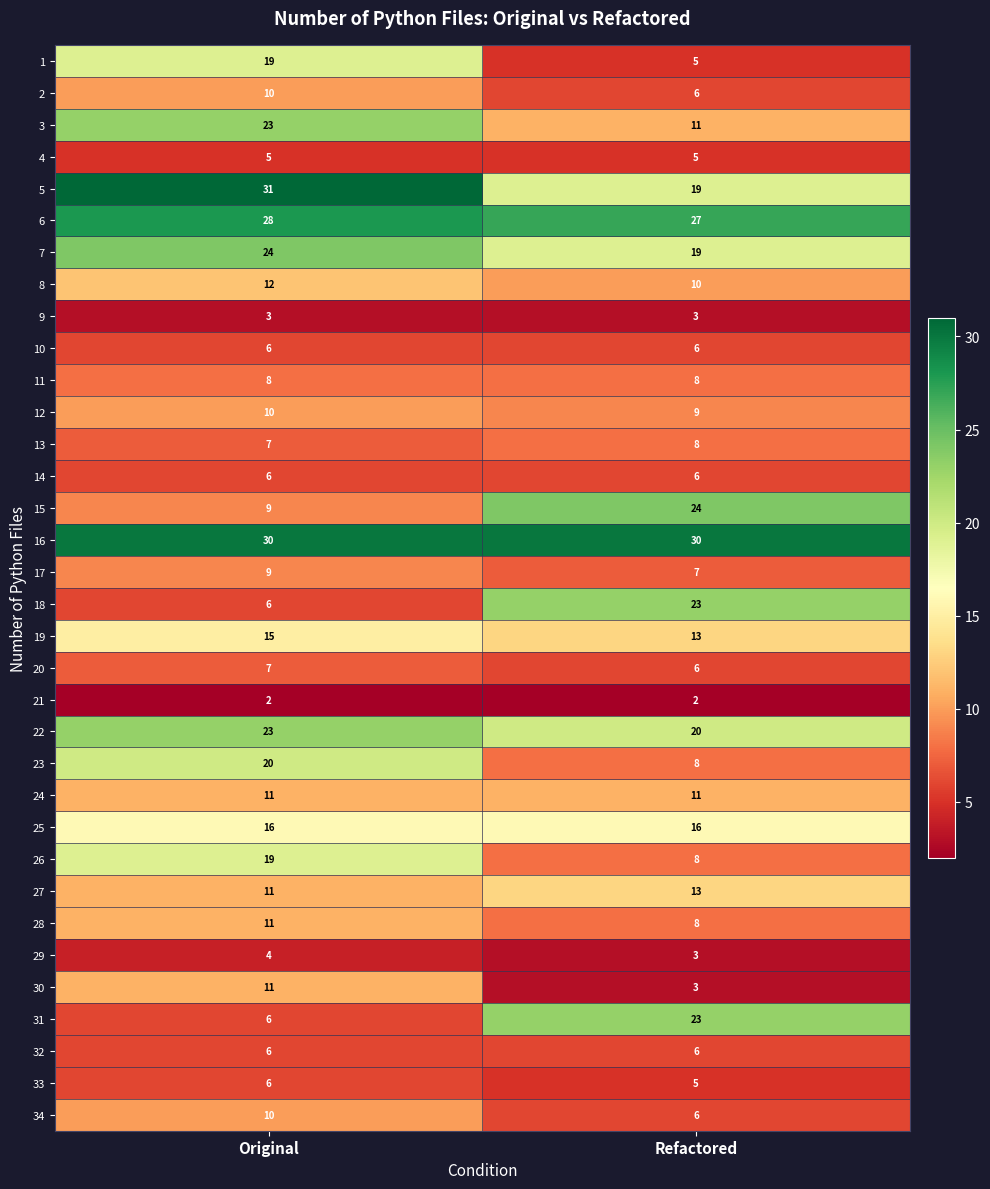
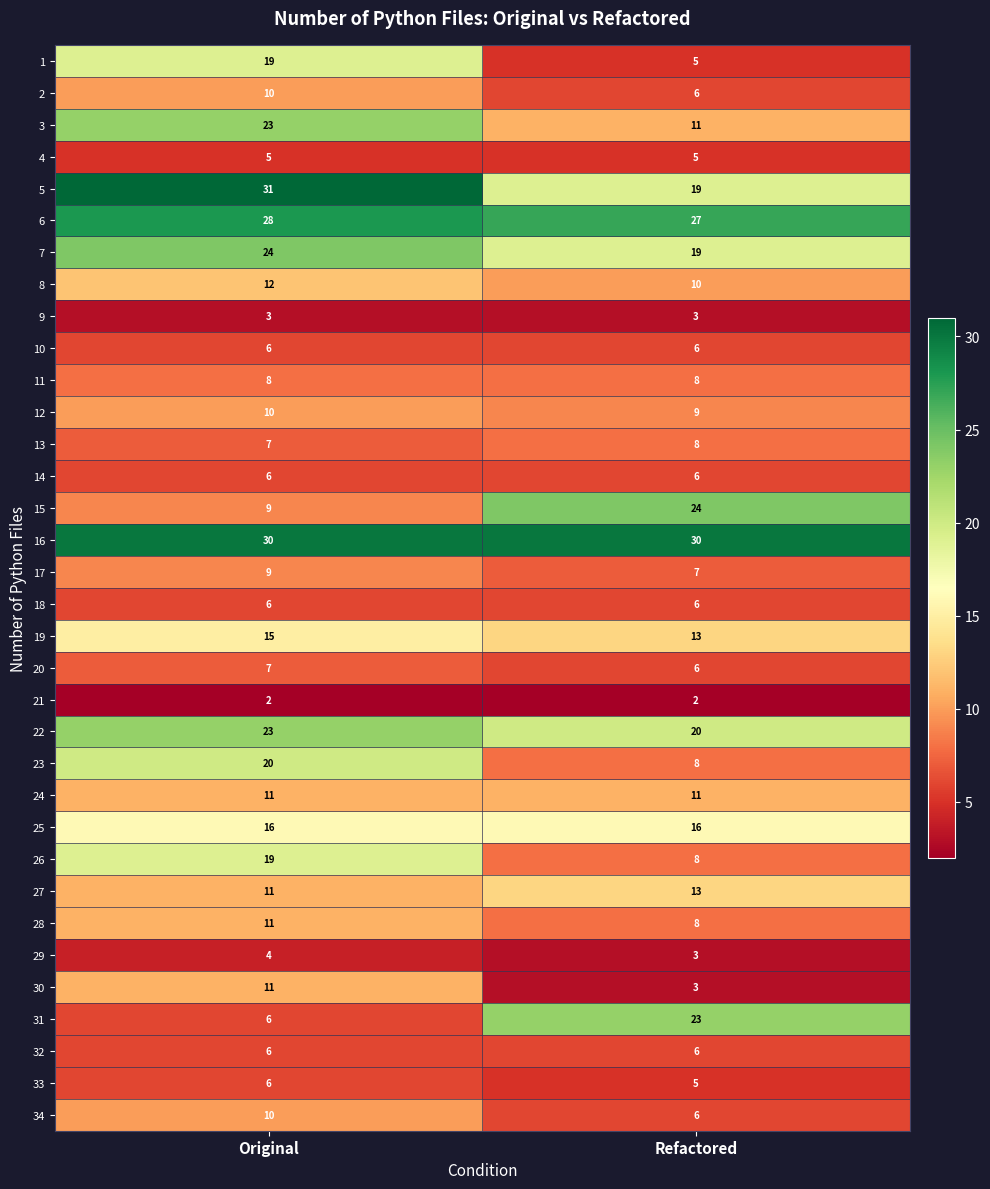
  {
    "1": {
      "Original": 19,
      "Refactored": 5
    },
    "2": {
      "Original": 10,
      "Refactored": 6
    },
    "3": {
      "Original": 23,
      "Refactored": 11
    },
    "4": {
      "Original": 5,
      "Refactored": 5
    },
    "5": {
      "Original": 31,
      "Refactored": 19
    },
    "6": {
      "Original": 28,
      "Refactored": 27
    },
    "7": {
      "Original": 24,
      "Refactored": 19
    },
    "8": {
      "Original": 12,
      "Refactored": 10
    },
    "9": {
      "Original": 3,
      "Refactored": 3
    },
    "10": {
      "Original": 6,
      "Refactored": 6
    },
    "11": {
      "Original": 8,
      "Refactored": 8
    },
    "12": {
      "Original": 10,
      "Refactored": 9
    },
    "13": {
      "Original": 7,
      "Refactored": 8
    },
    "14": {
      "Original": 6,
      "Refactored": 6
    },
    "15": {
      "Original": 9,
      "Refactored": 24
    },
    "16": {
      "Original": 30,
      "Refactored": 30
    },
    "17": {
      "Original": 9,
      "Refactored": 7
    },
    "18": {
      "Original": 6,
-     "Refactored": 23
+     "Refactored": 6
    },
    "19": {
      "Original": 15,
      "Refactored": 13
    },
    "20": {
      "Original": 7,
      "Refactored": 6
    },
    "21": {
      "Original": 2,
      "Refactored": 2
    },
    "22": {
      "Original": 23,
      "Refactored": 20
    },
    "23": {
      "Original": 20,
      "Refactored": 8
    },
    "24": {
      "Original": 11,
      "Refactored": 11
    },
    "25": {
      "Original": 16,
      "Refactored": 16
    },
    "26": {
      "Original": 19,
      "Refactored": 8
    },
    "27": {
      "Original": 11,
      "Refactored": 13
    },
    "28": {
      "Original": 11,
      "Refactored": 8
    },
    "29": {
      "Original": 4,
      "Refactored": 3
    },
    "30": {
      "Original": 11,
      "Refactored": 3
    },
    "31": {
      "Original": 6,
      "Refactored": 23
    },
    "32": {
      "Original": 6,
      "Refactored": 6
    },
    "33": {
      "Original": 6,
      "Refactored": 5
    },
    "34": {
      "Original": 10,
      "Refactored": 6
    }
  }
